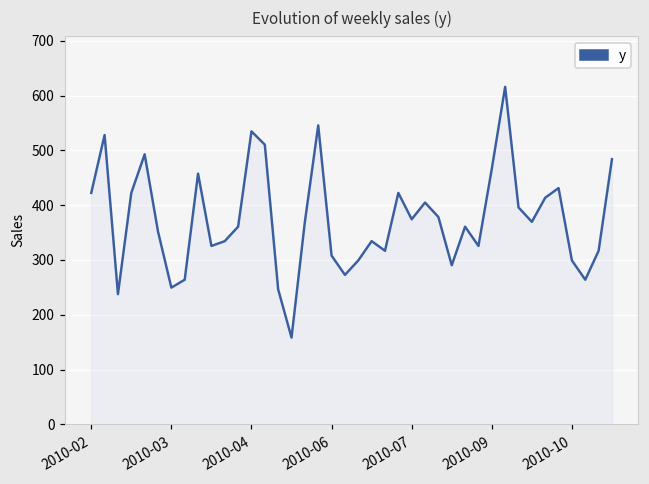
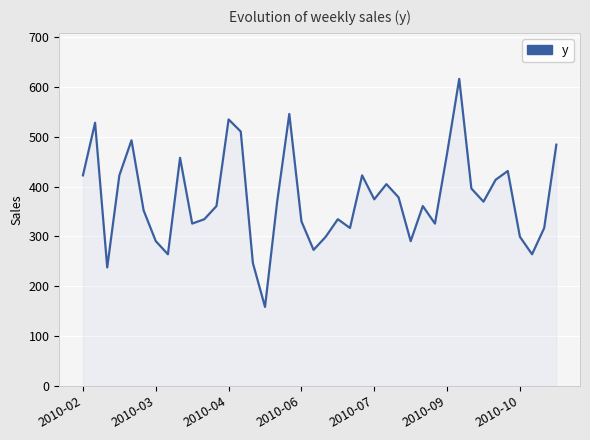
  {
    "2010-02": 420,
-   "2010-03": 250,
+   "2010-03": 290,
    "2010-04": 530,
-   "2010-06": 310,
+   "2010-06": 330,
    "2010-07": 370,
    "2010-09": 470,
    "2010-10": 300
  }
